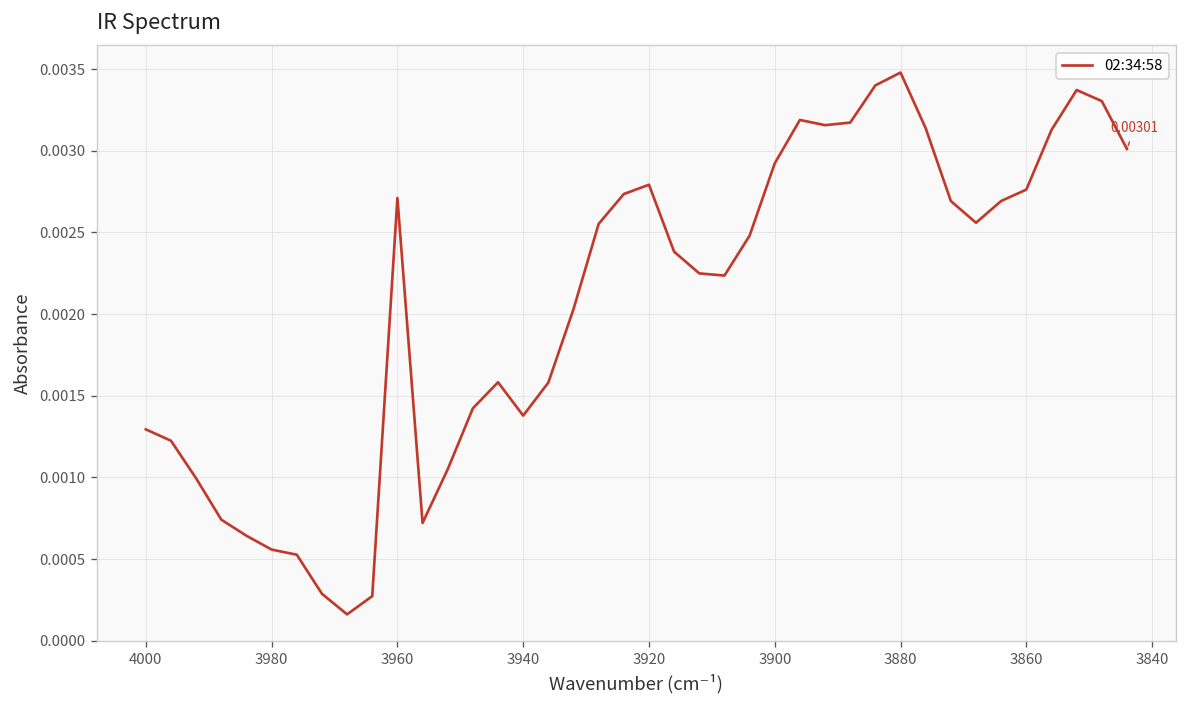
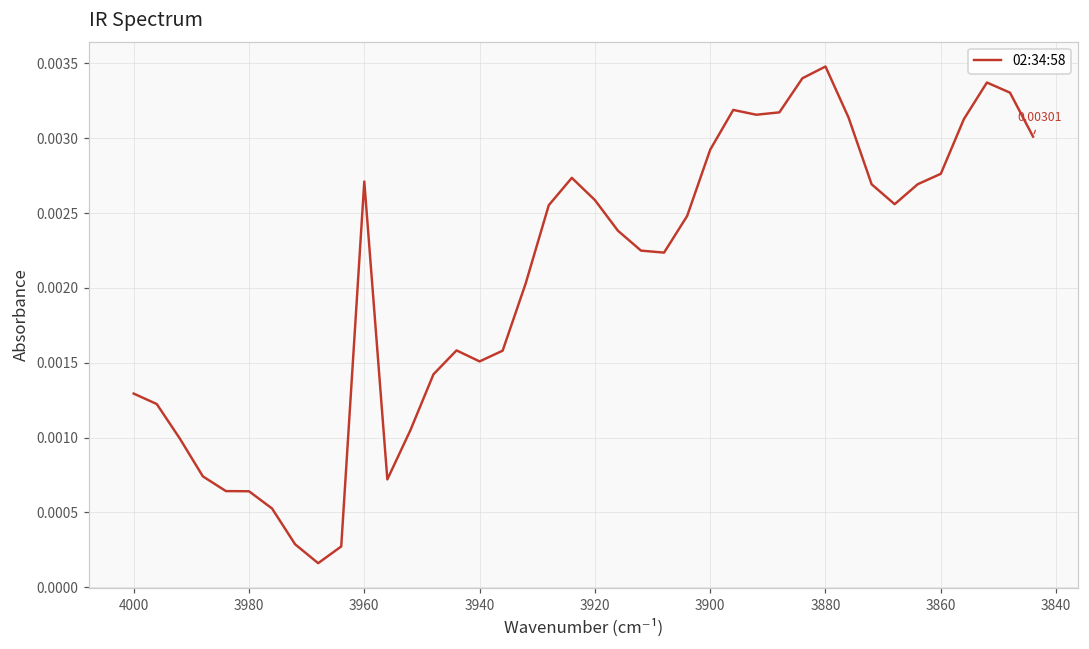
  {
    "4000": 0.00129,
-   "3980": 0.00056,
+   "3980": 0.00064,
    "3960": 0.00271,
-   "3940": 0.00138,
-   "3920": 0.00279,
+   "3940": 0.00151,
+   "3920": 0.00259,
    "3900": 0.00292,
    "3880": 0.00348,
    "3860": 0.00276
  }
